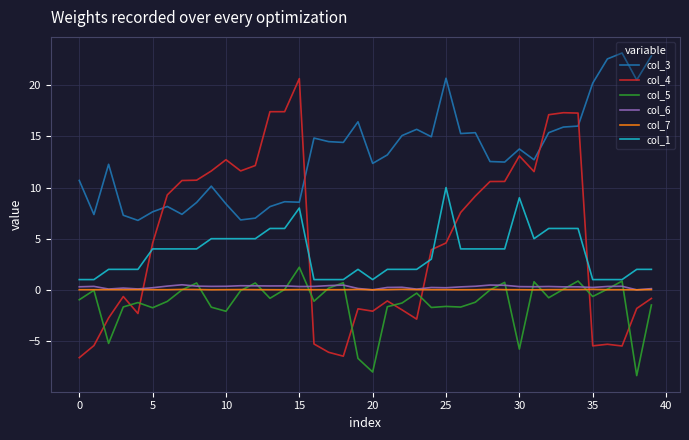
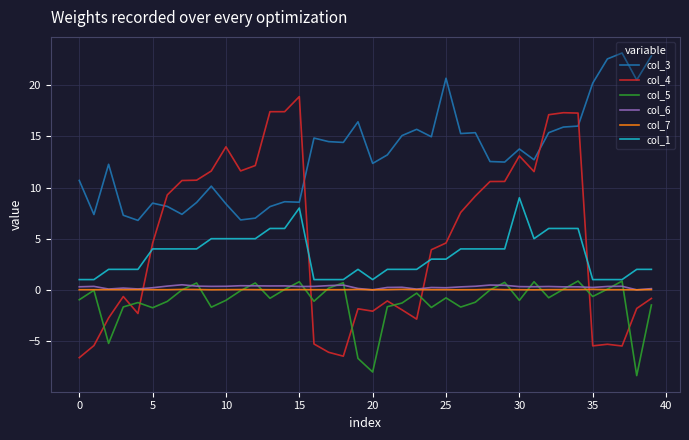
  {
    "col_3": {
      "0": 10.7,
-     "5": 7.6,
+     "5": 8.5,
      "10": 8.4,
      "15": 8.6,
      "20": 12.4,
      "25": 20.7,
      "30": 13.8,
      "35": 20.2
    },
    "col_4": {
      "0": -6.6,
      "5": 4.6,
-     "10": 12.7,
-     "15": 20.7,
+     "10": 14.0,
+     "15": 18.9,
      "20": -2.1,
      "25": 4.6,
      "30": 13.1,
      "35": -5.5
    },
    "col_5": {
      "0": -1.0,
      "5": -1.8,
-     "10": -2.1,
-     "15": 2.2,
+     "10": -1.0,
+     "15": 0.8,
      "20": -8.0,
-     "25": -1.6,
-     "30": -5.8,
+     "25": -0.8,
+     "30": -1.0,
      "35": -0.7
    },
    "col_6": {
      "0": 0.3,
      "10": 0.3,
      "15": 0.3,
      "30": 0.3
    },
    "col_7": {
      "0": 0.0,
      "10": 0.0,
      "15": 0.0,
      "30": 0.0
    },
    "col_1": {
      "0": 1,
      "5": 4,
      "10": 5,
      "15": 8,
      "20": 1,
-     "25": 10,
+     "25": 3,
      "30": 9,
      "35": 1
    }
  }
